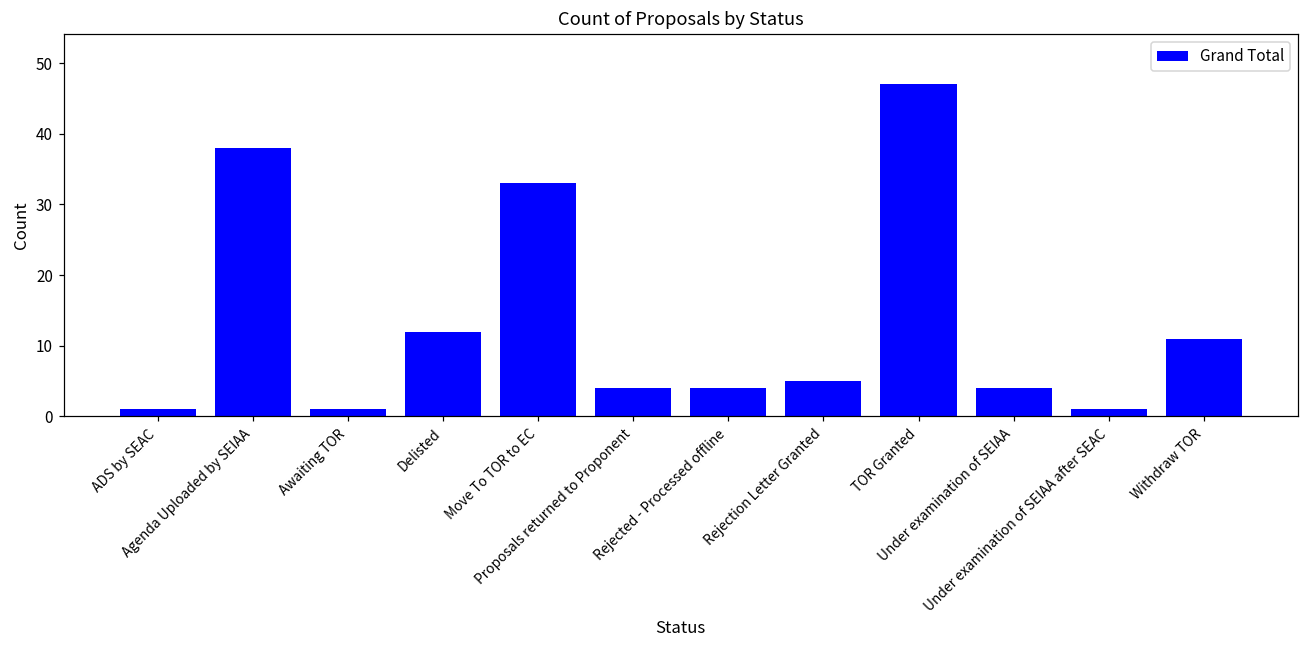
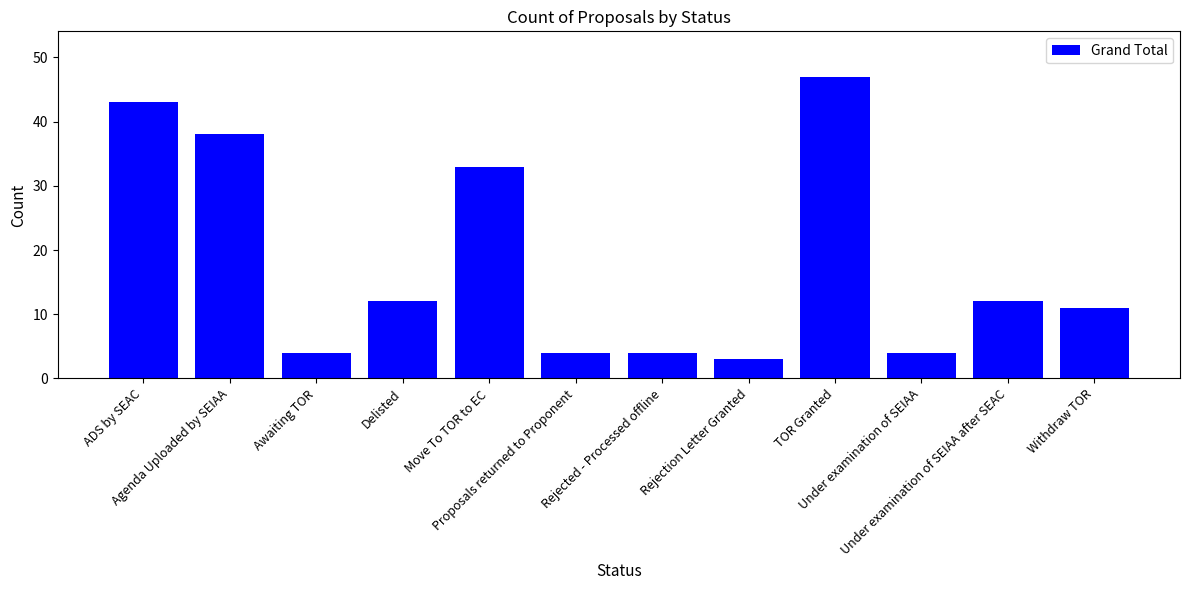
  {
-   "ADS by SEAC": 1,
+   "ADS by SEAC": 43,
    "Agenda Uploaded by SEIAA": 38,
-   "Awaiting TOR": 1,
+   "Awaiting TOR": 4,
    "Delisted": 12,
    "Move To TOR to EC": 33,
    "Proposals returned to Proponent": 4,
    "Rejected - Processed offline": 4,
-   "Rejection Letter Granted": 5,
+   "Rejection Letter Granted": 3,
    "TOR Granted": 47,
    "Under examination of SEIAA": 4,
-   "Under examination of SEIAA after SEAC": 1,
+   "Under examination of SEIAA after SEAC": 12,
    "Withdraw TOR": 11
  }
